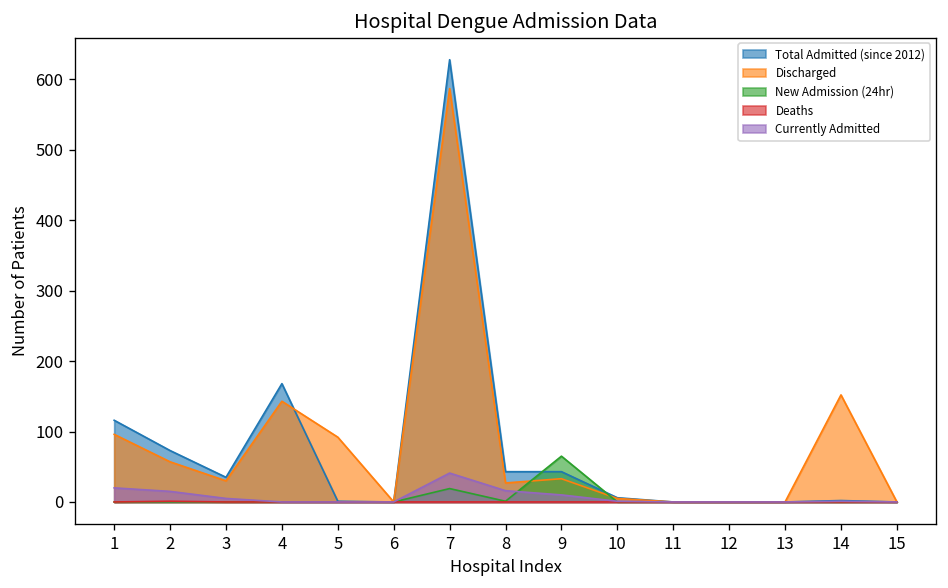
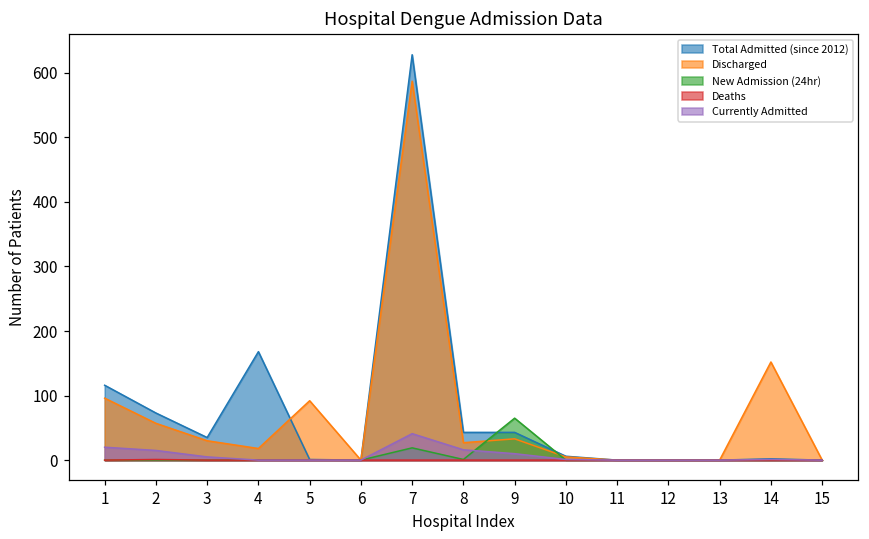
  {
    "Total Admitted (since 2012)": {
      "1": 120,
      "2": 70,
      "3": 40,
      "4": 170,
      "7": 630,
      "8": 40,
      "9": 40
    },
    "Discharged": {
      "1": 100,
      "2": 60,
      "3": 30,
-     "4": 140,
+     "4": 20,
      "5": 90,
      "7": 590,
      "8": 30,
      "9": 30,
      "14": 150
    },
    "New Admission (24hr)": {
      "7": 20,
      "9": 70
    },
    "Deaths": {
      "7": 0,
      "9": 0
    },
    "Currently Admitted": {
      "1": 20,
      "2": 20,
      "3": 10,
      "7": 40,
      "8": 20,
      "9": 10
    }
  }
